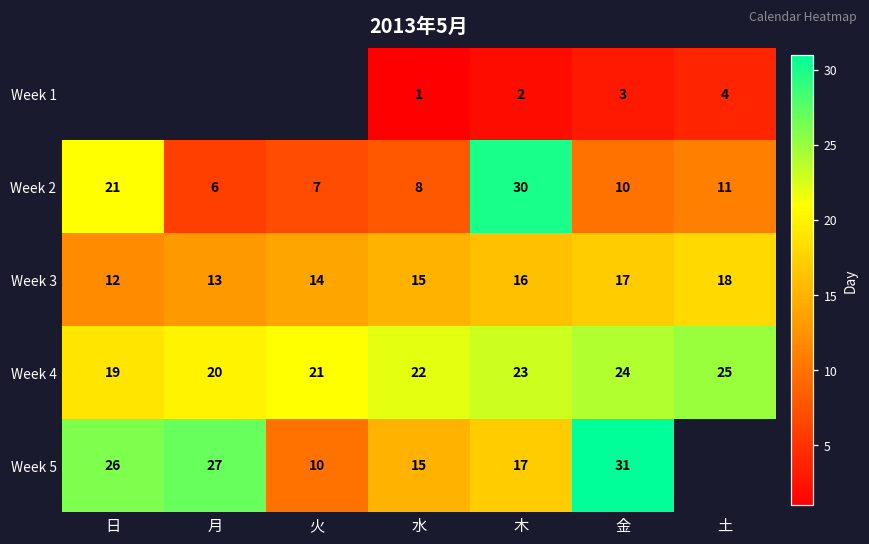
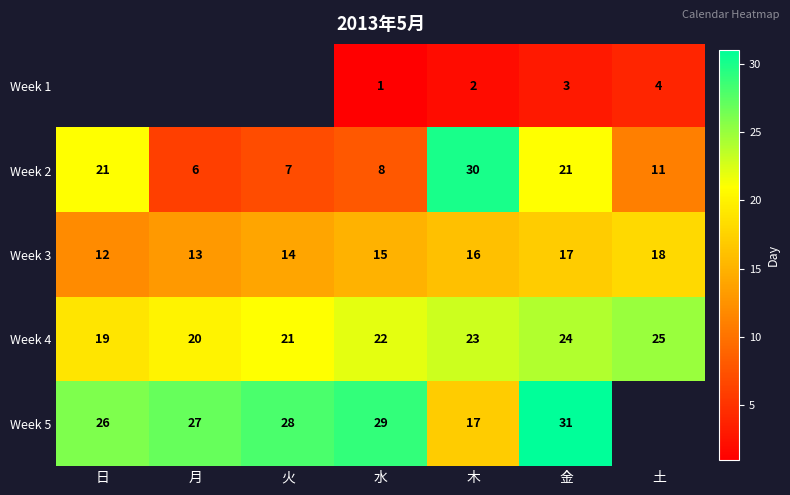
  {
    "Week 1": {
      "水": 1,
      "木": 2,
      "金": 3,
      "土": 4
    },
    "Week 2": {
      "日": 21,
      "月": 6,
      "火": 7,
      "水": 8,
      "木": 30,
-     "金": 10,
+     "金": 21,
      "土": 11
    },
    "Week 3": {
      "日": 12,
      "月": 13,
      "火": 14,
      "水": 15,
      "木": 16,
      "金": 17,
      "土": 18
    },
    "Week 4": {
      "日": 19,
      "月": 20,
      "火": 21,
      "水": 22,
      "木": 23,
      "金": 24,
      "土": 25
    },
    "Week 5": {
      "日": 26,
      "月": 27,
-     "火": 10,
-     "水": 15,
+     "火": 28,
+     "水": 29,
      "木": 17,
      "金": 31
    }
  }
